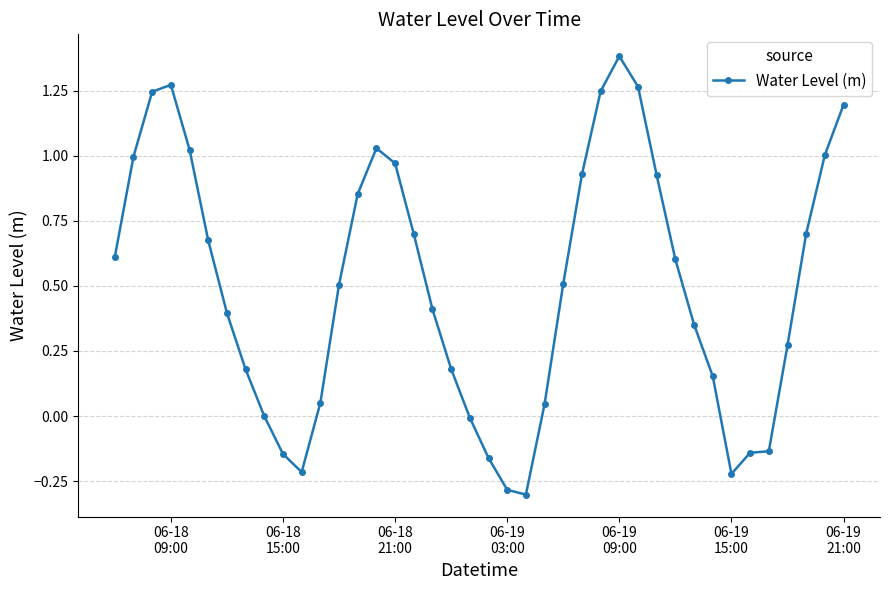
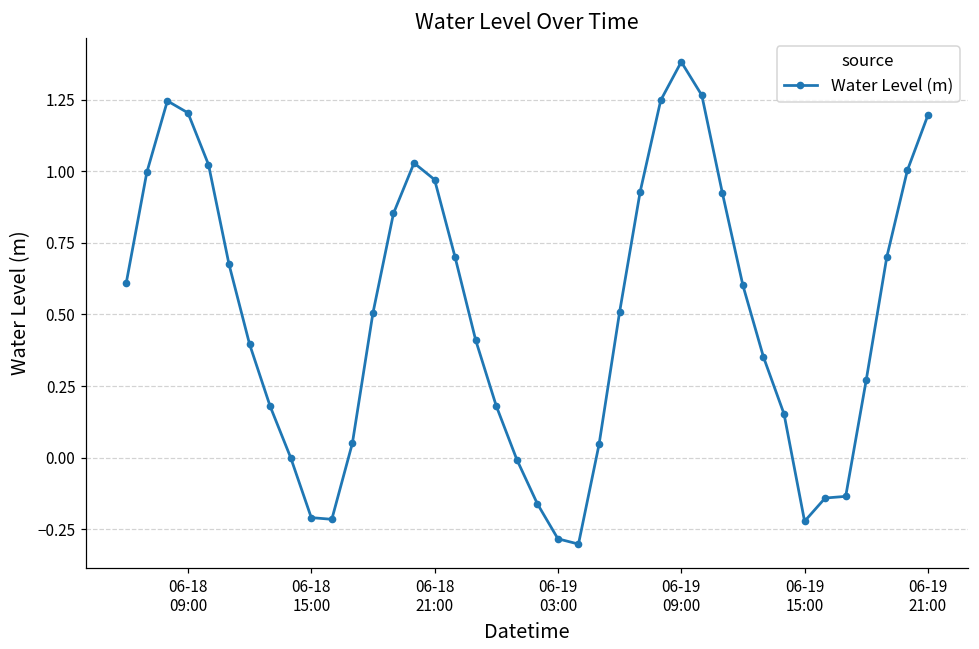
  {
-   "06-18 09:00": 1.27,
-   "06-18 15:00": -0.15,
+   "06-18 09:00": 1.20,
+   "06-18 15:00": -0.21,
    "06-18 21:00": 0.97,
    "06-19 03:00": -0.28,
    "06-19 09:00": 1.38,
    "06-19 15:00": -0.22,
    "06-19 21:00": 1.20
  }
